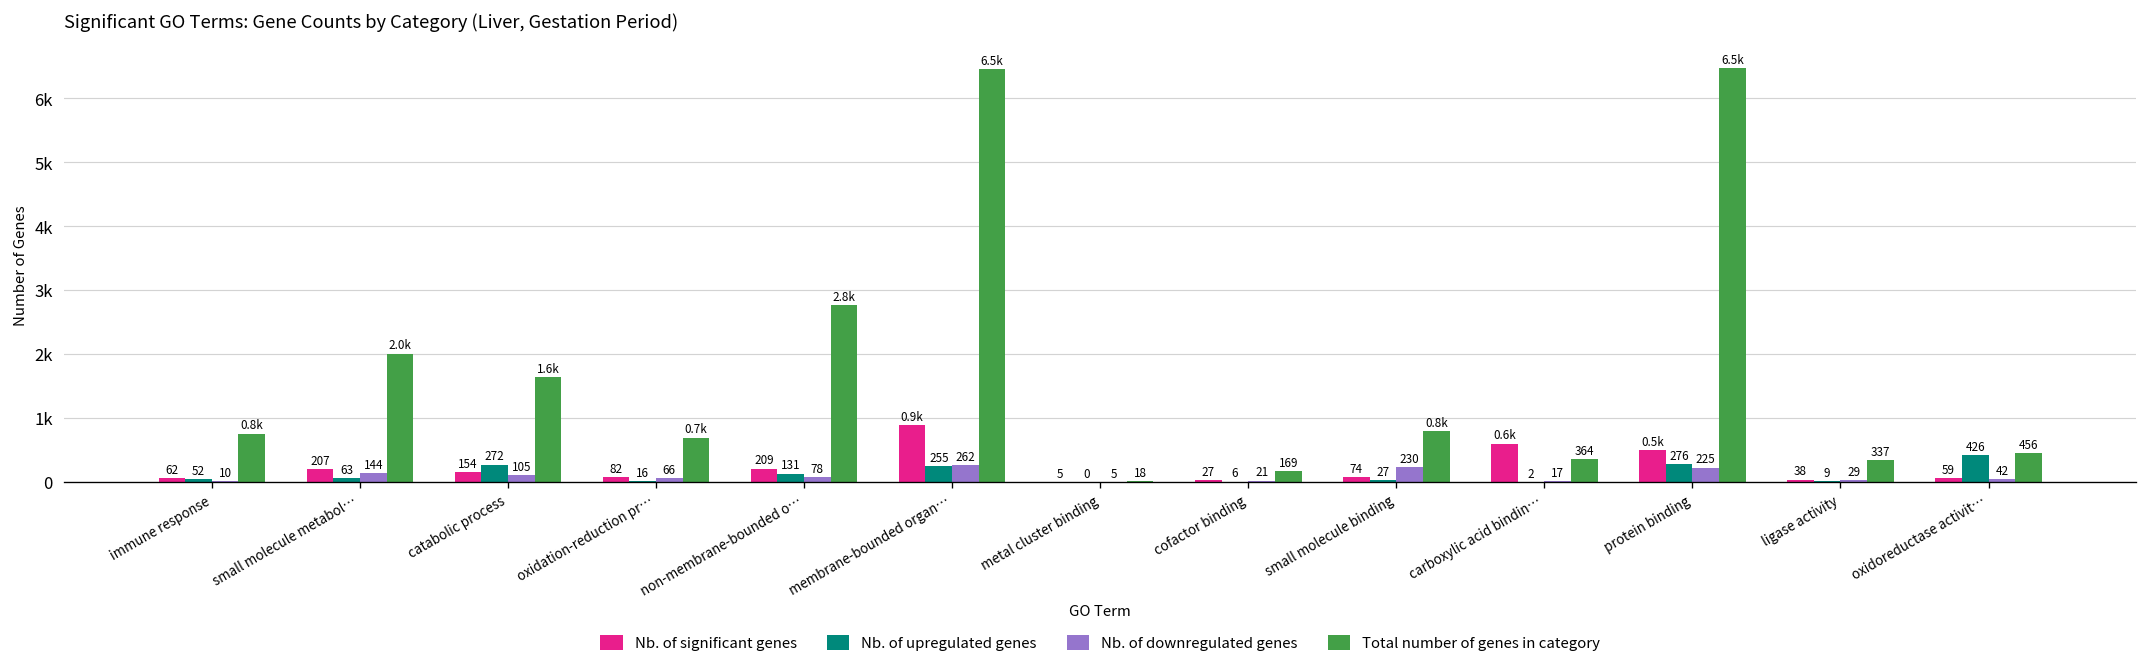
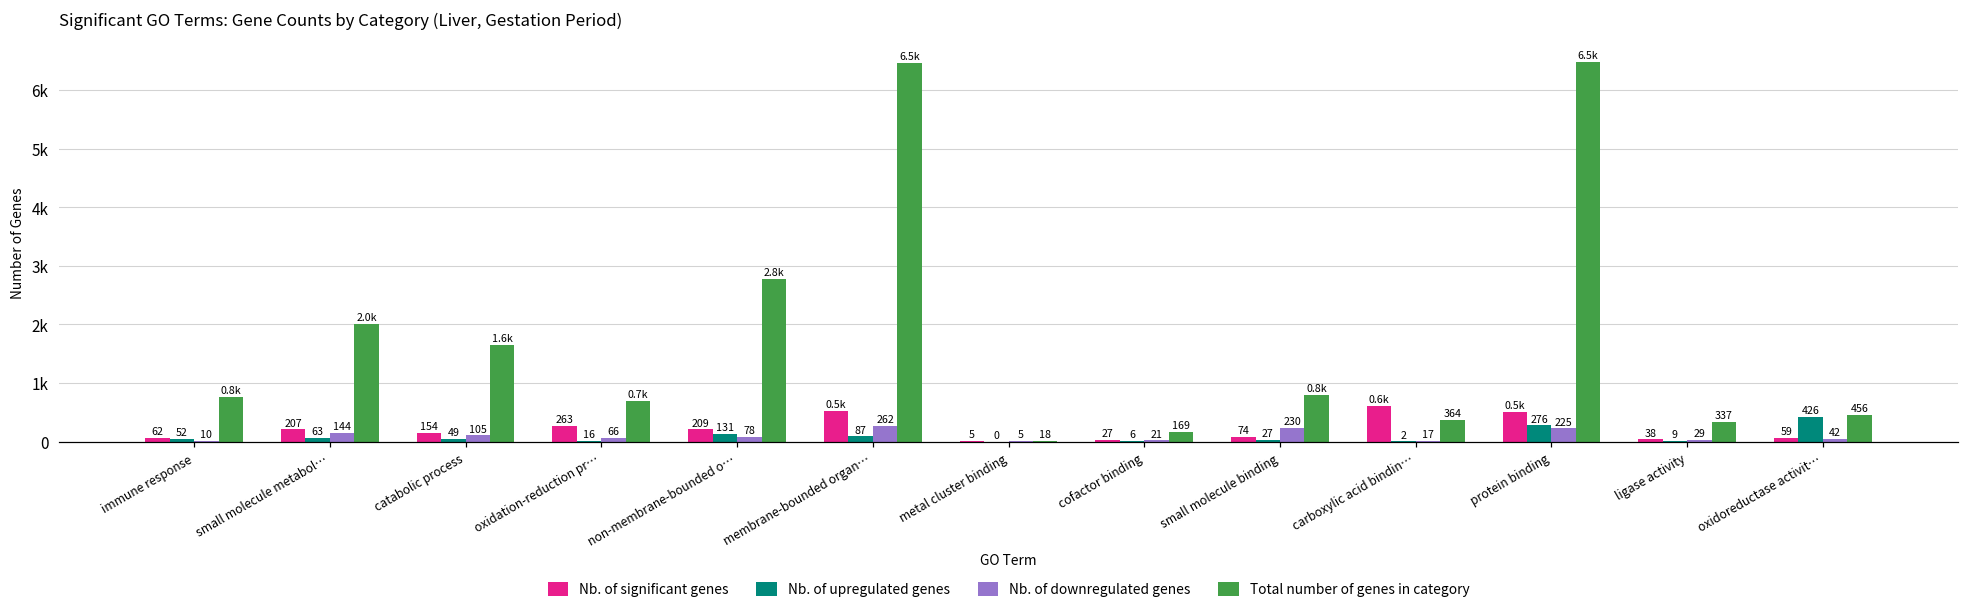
  {
    "Nb. of significant genes": {
      "immune response": "62",
      "small molecule metabol…": "207",
      "catabolic process": "154",
-     "oxidation-reduction pr…": "82",
+     "oxidation-reduction pr…": "263",
      "non-membrane-bounded o…": "209",
-     "membrane-bounded organ…": "0.9k",
+     "membrane-bounded organ…": "0.5k",
      "metal cluster binding": "5",
      "cofactor binding": "27",
      "small molecule binding": "74",
      "carboxylic acid bindin…": "0.6k",
      "protein binding": "0.5k",
      "ligase activity": "38",
      "oxidoreductase activit…": "59"
    },
    "Nb. of upregulated genes": {
      "immune response": "52",
      "small molecule metabol…": "63",
-     "catabolic process": "272",
+     "catabolic process": "49",
      "oxidation-reduction pr…": "16",
      "non-membrane-bounded o…": "131",
-     "membrane-bounded organ…": "255",
+     "membrane-bounded organ…": "87",
      "metal cluster binding": "0",
      "cofactor binding": "6",
      "small molecule binding": "27",
      "carboxylic acid bindin…": "2",
      "protein binding": "276",
      "ligase activity": "9",
      "oxidoreductase activit…": "426"
    },
    "Nb. of downregulated genes": {
      "immune response": "10",
      "small molecule metabol…": "144",
      "catabolic process": "105",
      "oxidation-reduction pr…": "66",
      "non-membrane-bounded o…": "78",
      "membrane-bounded organ…": "262",
      "metal cluster binding": "5",
      "cofactor binding": "21",
      "small molecule binding": "230",
      "carboxylic acid bindin…": "17",
      "protein binding": "225",
      "ligase activity": "29",
      "oxidoreductase activit…": "42"
    },
    "Total number of genes in category": {
      "immune response": "0.8k",
      "small molecule metabol…": "2.0k",
      "catabolic process": "1.6k",
      "oxidation-reduction pr…": "0.7k",
      "non-membrane-bounded o…": "2.8k",
      "membrane-bounded organ…": "6.5k",
      "metal cluster binding": "18",
      "cofactor binding": "169",
      "small molecule binding": "0.8k",
      "carboxylic acid bindin…": "364",
      "protein binding": "6.5k",
      "ligase activity": "337",
      "oxidoreductase activit…": "456"
    }
  }
